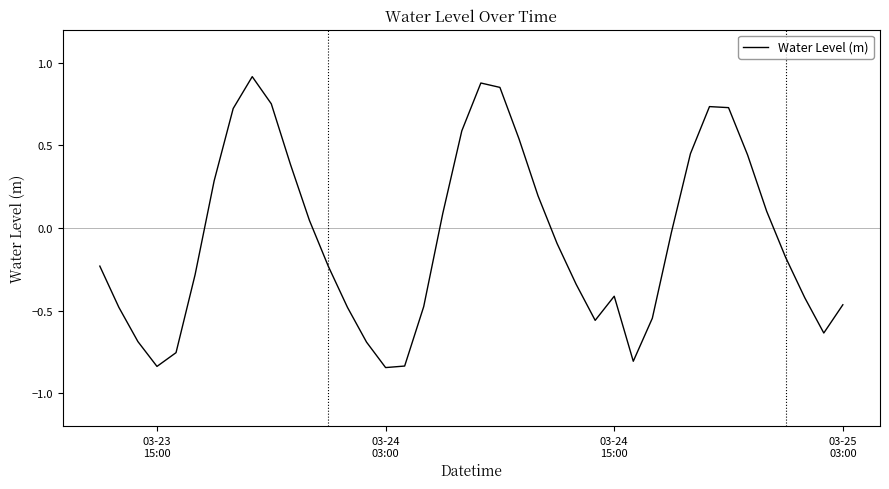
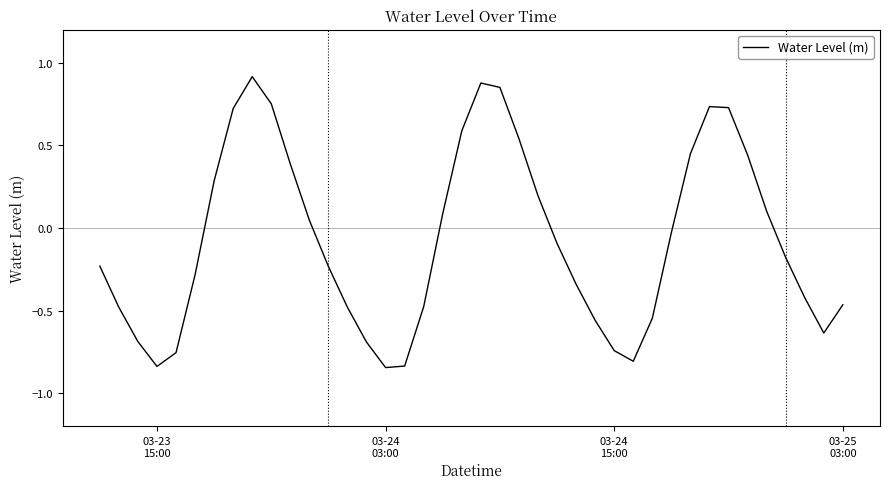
  {
    "03-23 15:00": -0.84,
    "03-24 03:00": -0.84,
-   "03-24 15:00": -0.41,
+   "03-24 15:00": -0.74,
    "03-25 03:00": -0.46
  }
